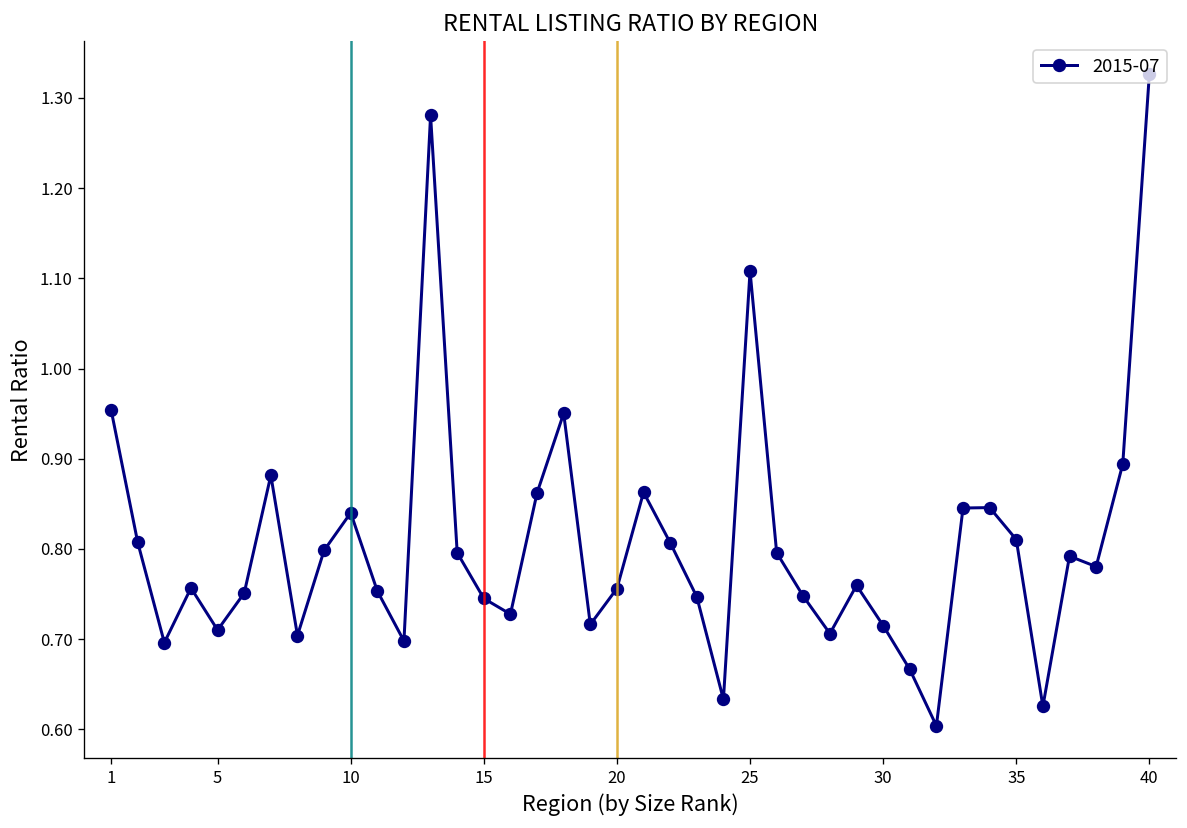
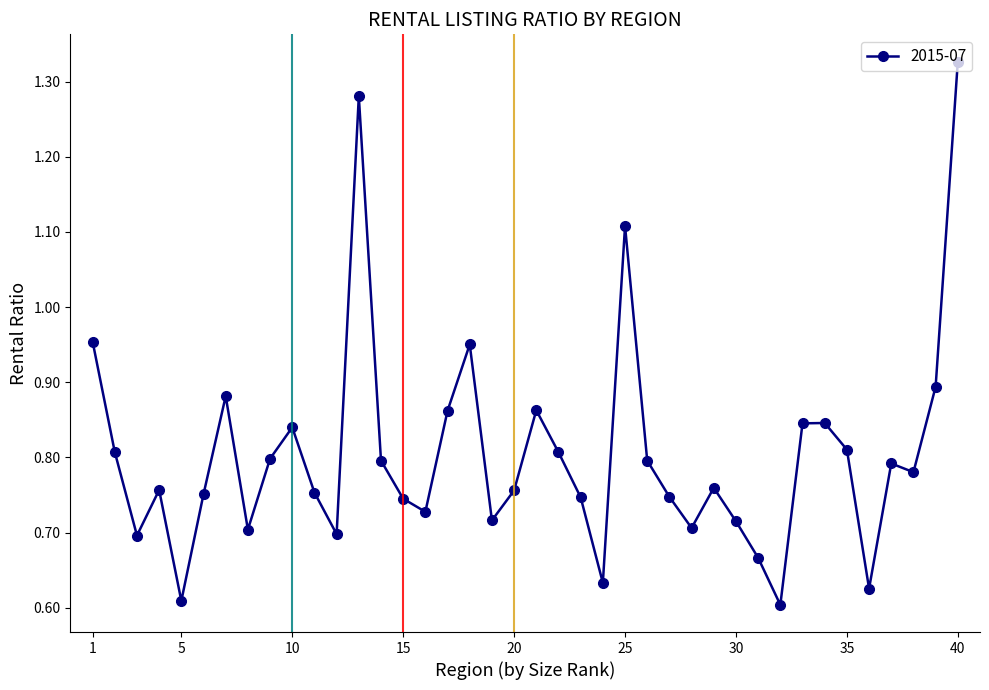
  {
    "1": 0.95,
-   "5": 0.71,
+   "5": 0.61,
    "10": 0.84,
    "15": 0.75,
    "20": 0.76,
    "25": 1.11,
    "30": 0.72,
    "35": 0.81
  }
